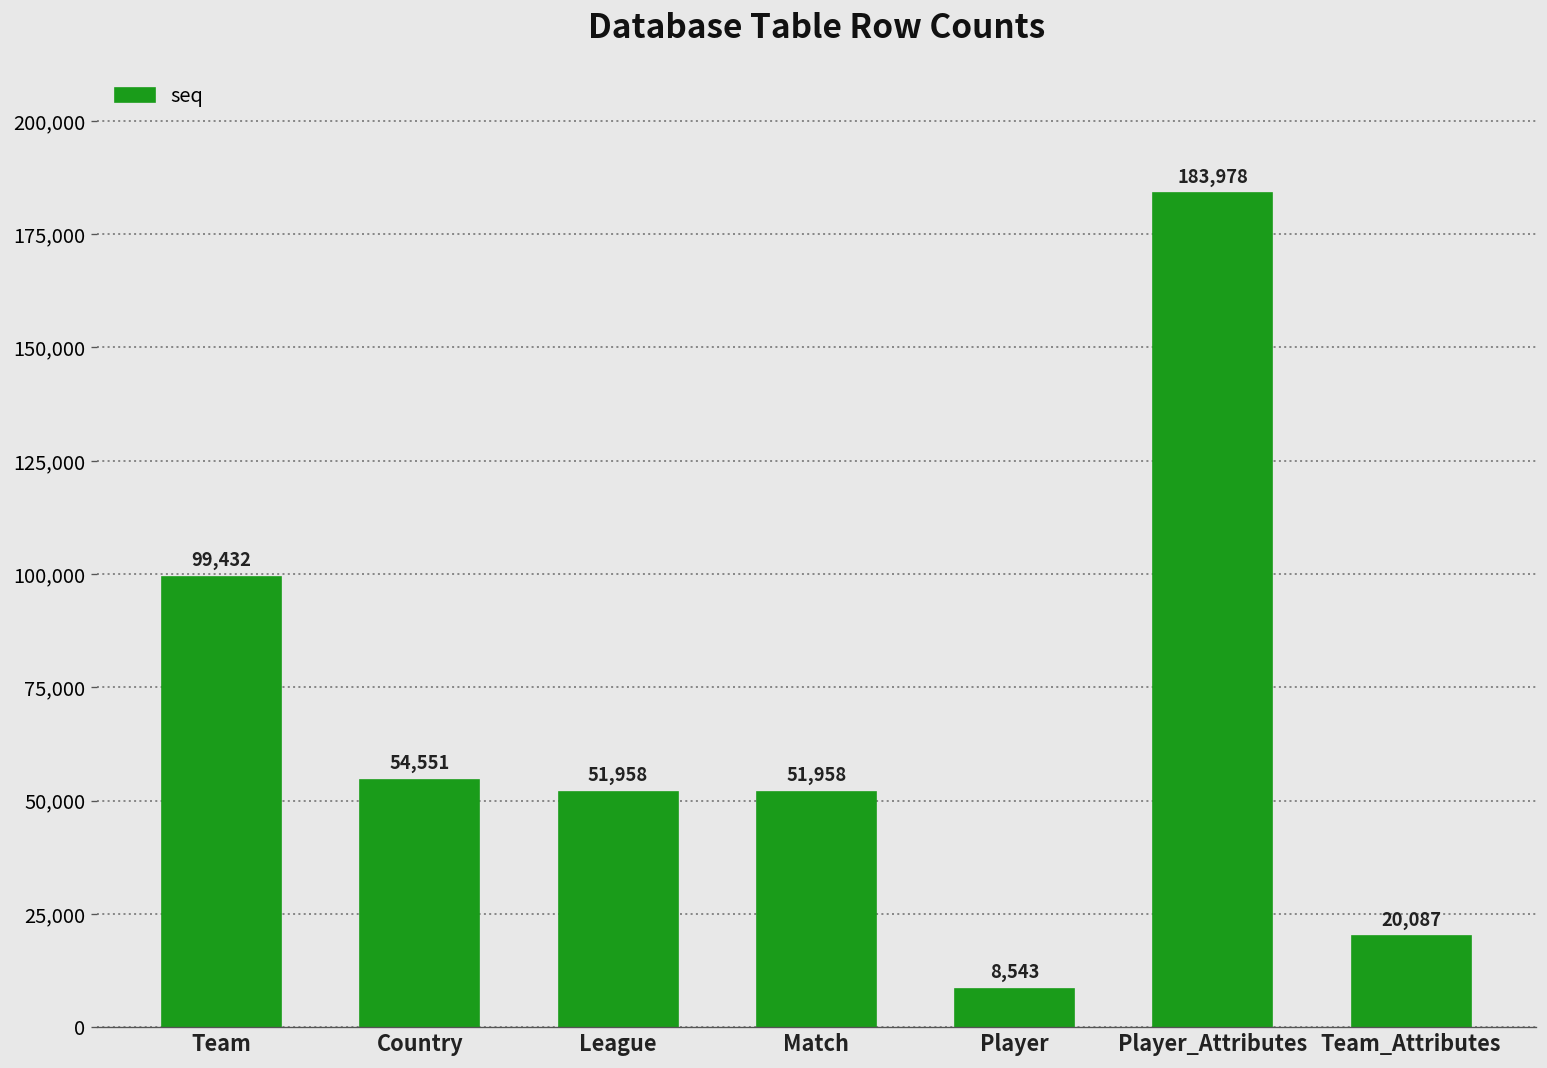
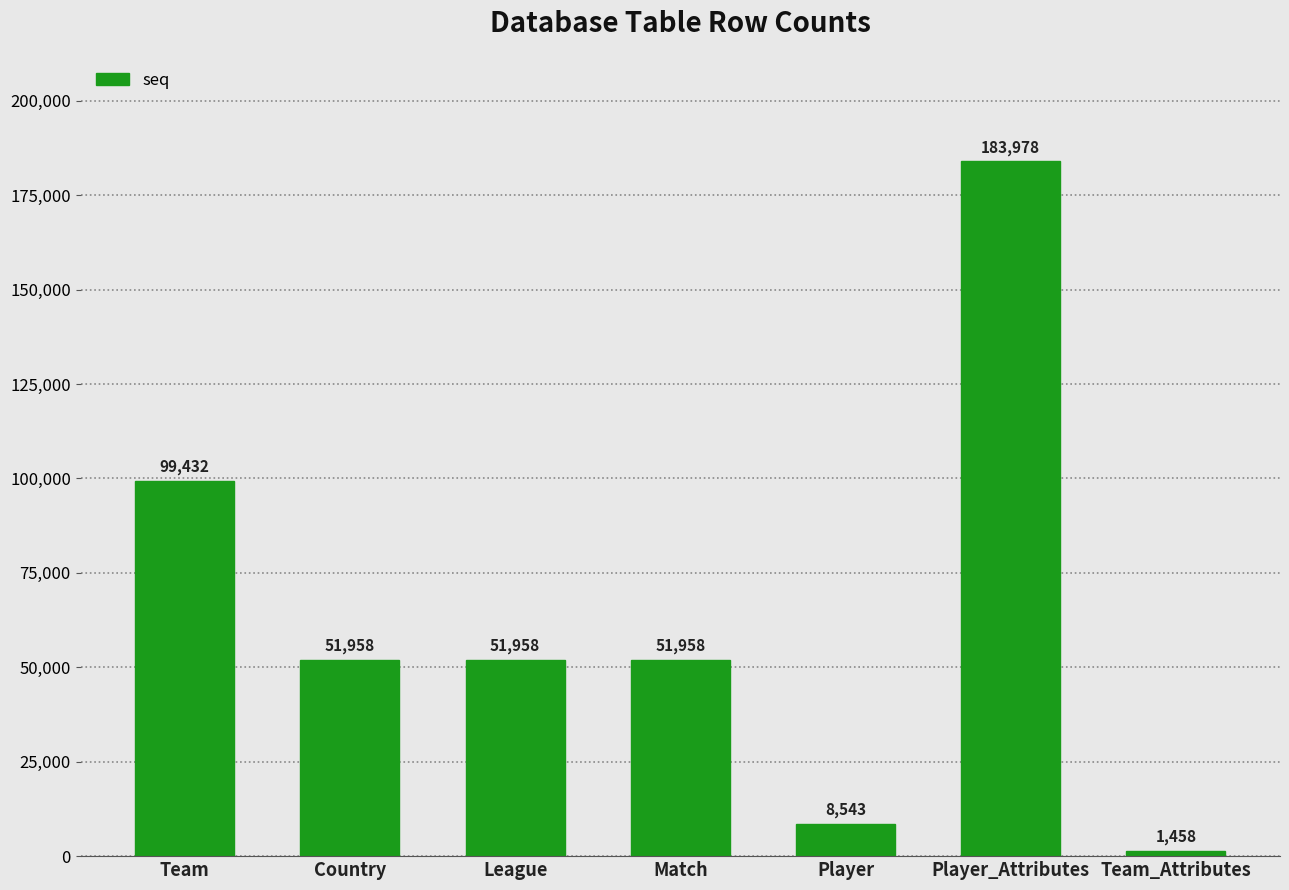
  {
    "Team": "99,432",
-   "Country": "54,551",
+   "Country": "51,958",
    "League": "51,958",
    "Match": "51,958",
    "Player": "8,543",
    "Player_Attributes": "183,978",
-   "Team_Attributes": "20,087"
+   "Team_Attributes": "1,458"
  }
